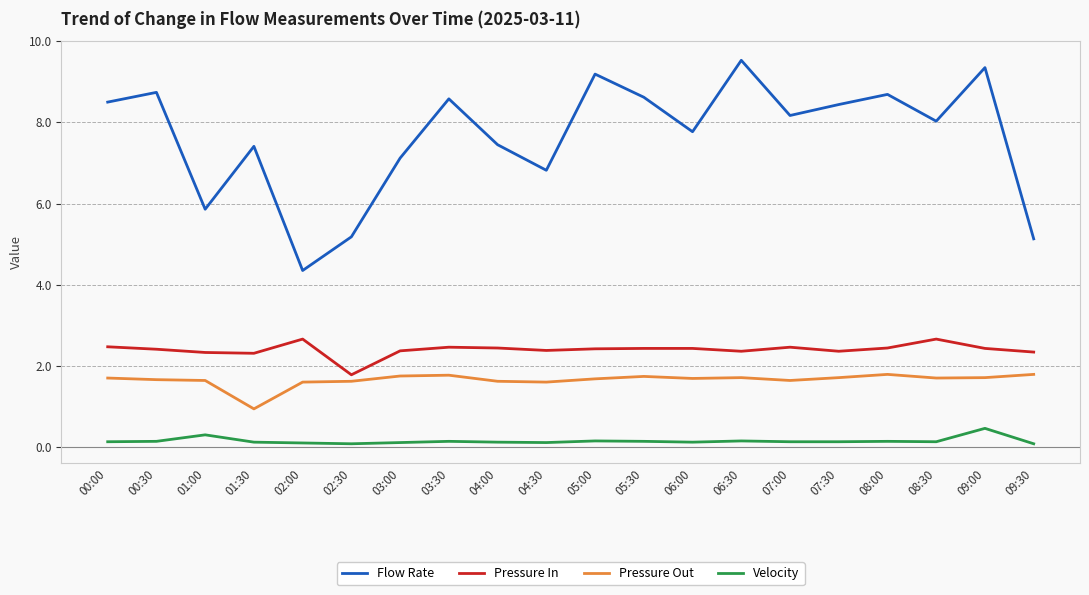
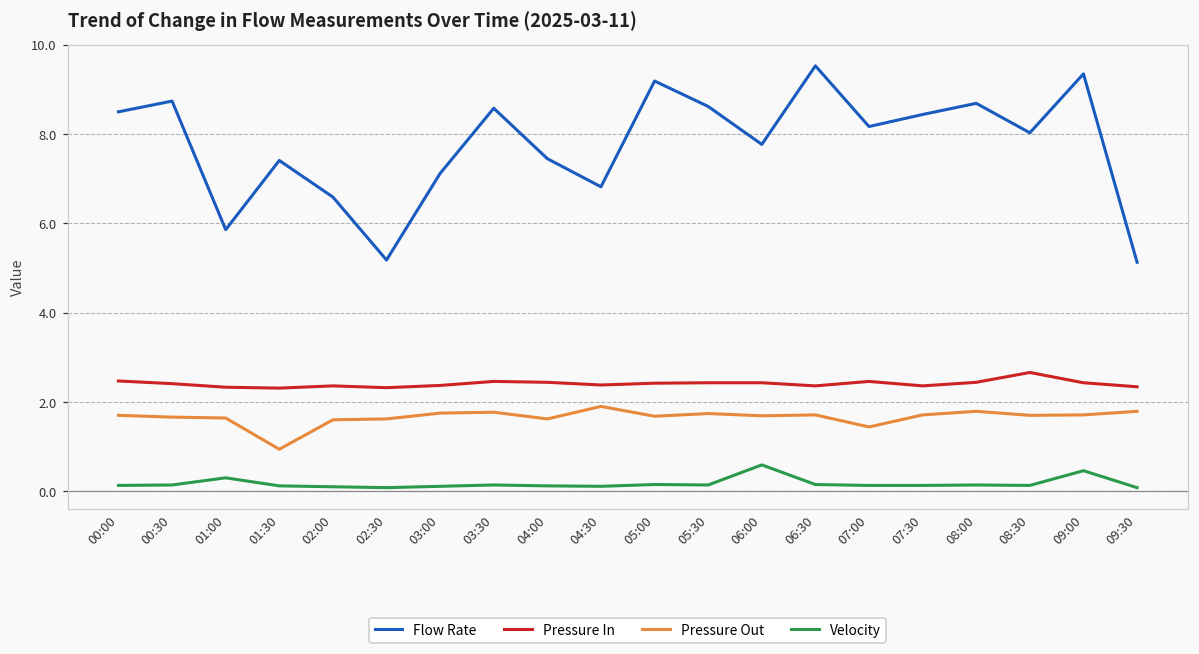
  {
    "Flow Rate": {
      "00:00": 8.5,
      "00:30": 8.7,
      "01:00": 5.9,
      "01:30": 7.4,
-     "02:00": 4.4,
+     "02:00": 6.6,
      "02:30": 5.2,
      "03:00": 7.1,
      "03:30": 8.6,
      "04:00": 7.5,
      "04:30": 6.8,
      "05:00": 9.2,
      "05:30": 8.6,
      "06:00": 7.8,
      "06:30": 9.5,
      "07:00": 8.2,
      "07:30": 8.4,
      "08:00": 8.7,
      "08:30": 8.0,
      "09:00": 9.4,
      "09:30": 5.1
    },
    "Pressure In": {
      "00:00": 2.5,
      "00:30": 2.4,
      "01:00": 2.3,
      "01:30": 2.3,
-     "02:00": 2.7,
-     "02:30": 1.8,
+     "02:00": 2.4,
+     "02:30": 2.3,
      "03:00": 2.4,
      "03:30": 2.5,
      "04:00": 2.4,
      "04:30": 2.4,
      "05:00": 2.4,
      "05:30": 2.4,
      "06:00": 2.4,
      "06:30": 2.4,
      "07:00": 2.5,
      "07:30": 2.4,
      "08:00": 2.4,
      "08:30": 2.7,
      "09:00": 2.4,
      "09:30": 2.3
    },
    "Pressure Out": {
      "00:00": 1.7,
      "00:30": 1.7,
      "01:00": 1.6,
      "01:30": 0.9,
      "02:00": 1.6,
      "02:30": 1.6,
      "03:00": 1.8,
      "03:30": 1.8,
      "04:00": 1.6,
-     "04:30": 1.6,
+     "04:30": 1.9,
      "05:00": 1.7,
      "05:30": 1.7,
      "06:00": 1.7,
      "06:30": 1.7,
-     "07:00": 1.6,
+     "07:00": 1.4,
      "07:30": 1.7,
      "08:00": 1.8,
      "08:30": 1.7,
      "09:00": 1.7,
      "09:30": 1.8
    },
    "Velocity": {
      "00:00": 0.1,
      "00:30": 0.1,
      "01:00": 0.3,
      "01:30": 0.1,
      "02:00": 0.1,
      "02:30": 0.1,
      "03:00": 0.1,
      "03:30": 0.1,
      "04:00": 0.1,
      "04:30": 0.1,
      "05:00": 0.2,
      "05:30": 0.1,
-     "06:00": 0.1,
+     "06:00": 0.6,
      "06:30": 0.2,
      "07:00": 0.1,
      "07:30": 0.1,
      "08:00": 0.1,
      "08:30": 0.1,
      "09:00": 0.5,
      "09:30": 0.1
    }
  }
